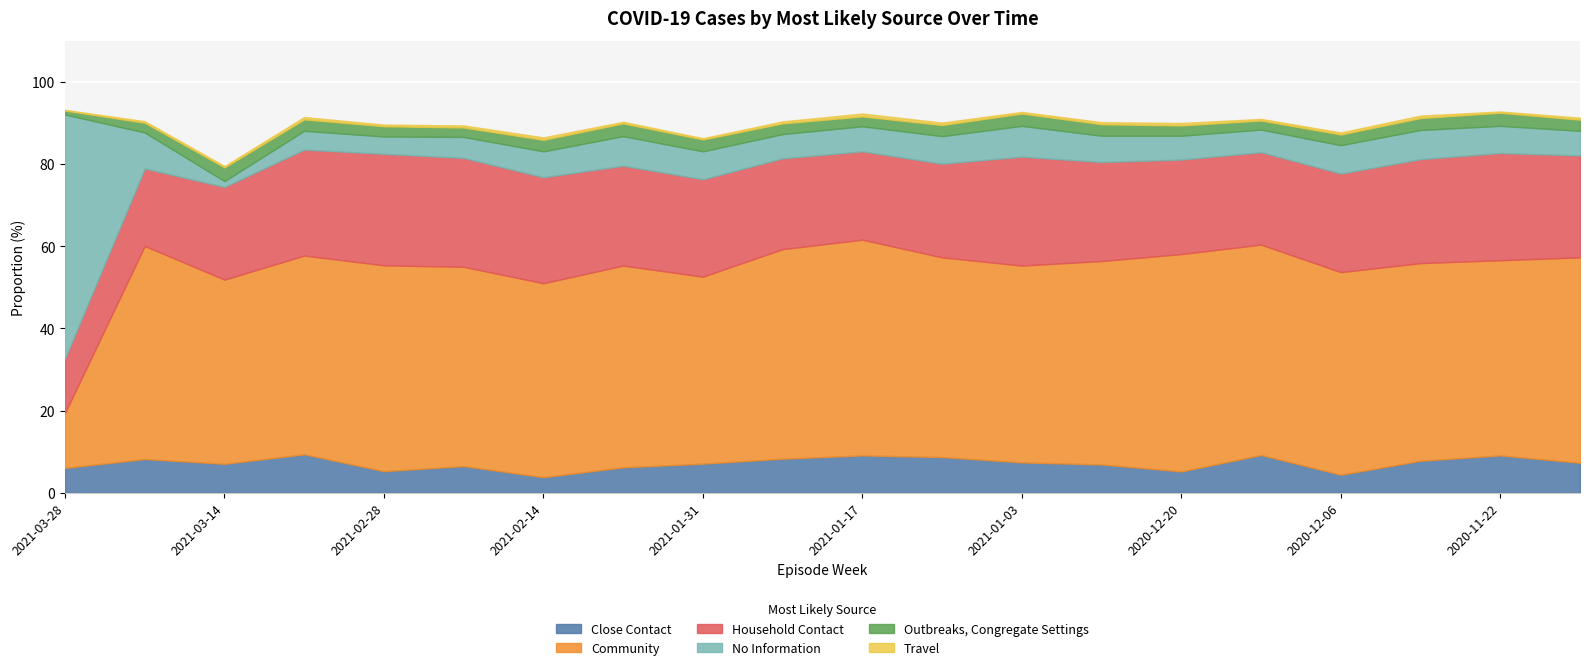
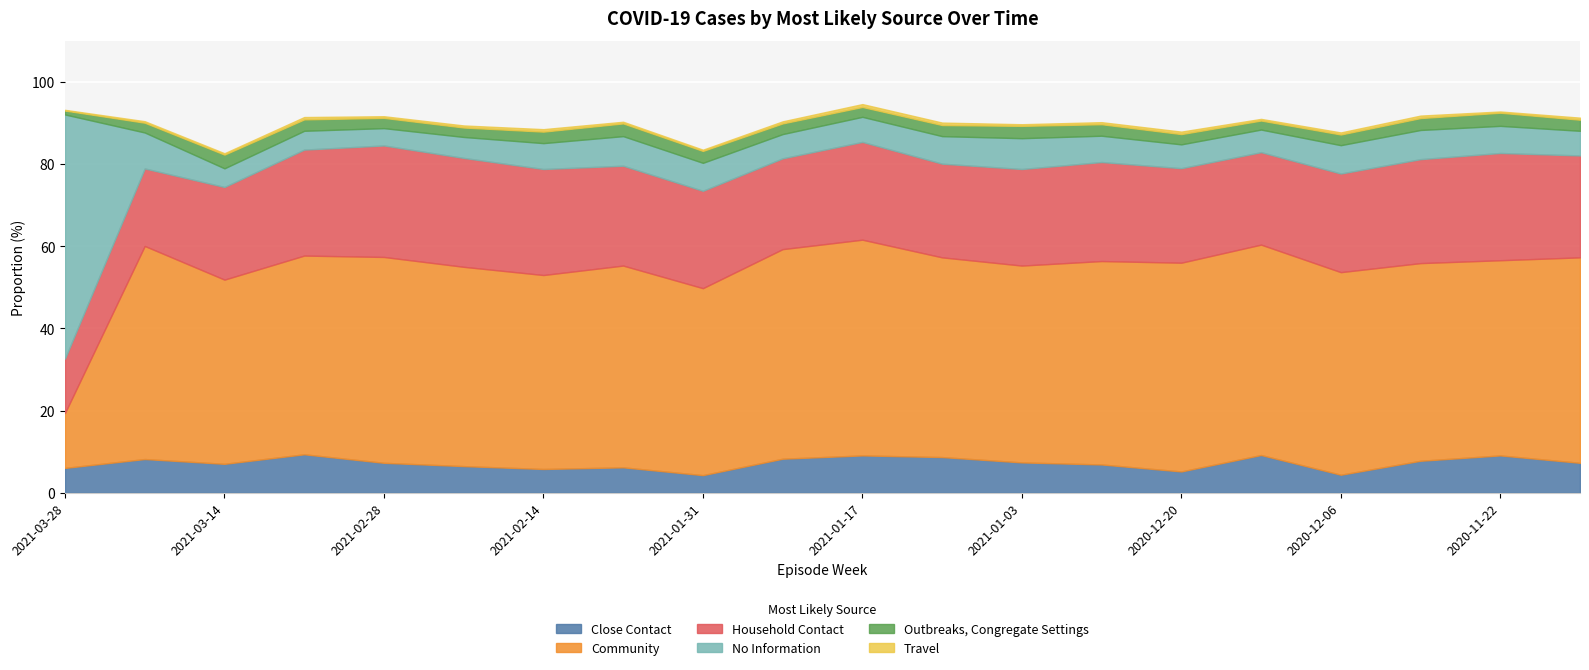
  {
    "Close Contact": {
      "2021-03-28": 6,
      "2021-03-14": 7,
-     "2021-02-28": 5,
-     "2021-02-14": 4,
-     "2021-01-31": 7,
+     "2021-02-28": 7,
+     "2021-02-14": 6,
+     "2021-01-31": 4,
      "2021-01-17": 9,
      "2021-01-03": 7,
      "2020-12-20": 5,
      "2020-12-06": 4,
      "2020-11-22": 9
    },
    "Community": {
      "2021-03-28": 13,
      "2021-03-14": 45,
      "2021-02-28": 50,
      "2021-02-14": 47,
      "2021-01-31": 46,
      "2021-01-17": 53,
      "2021-01-03": 48,
-     "2020-12-20": 53,
+     "2020-12-20": 51,
      "2020-12-06": 49,
      "2020-11-22": 48
    },
    "Household Contact": {
      "2021-03-28": 13,
      "2021-03-14": 23,
      "2021-02-28": 27,
      "2021-02-14": 26,
      "2021-01-31": 24,
-     "2021-01-17": 21,
-     "2021-01-03": 27,
+     "2021-01-17": 24,
+     "2021-01-03": 24,
      "2020-12-20": 23,
      "2020-12-06": 24,
      "2020-11-22": 26
    },
    "No Information": {
      "2021-03-28": 59,
-     "2021-03-14": 1,
+     "2021-03-14": 5,
      "2021-02-28": 4,
      "2021-02-14": 6,
      "2021-01-31": 7,
      "2021-01-17": 6,
      "2021-01-03": 8,
      "2020-12-20": 6,
      "2020-12-06": 7,
      "2020-11-22": 7
    },
    "Outbreaks, Congregate Settings": {
      "2021-01-17": 2
    },
    "Travel": {
      "2021-01-17": 1
    }
  }
